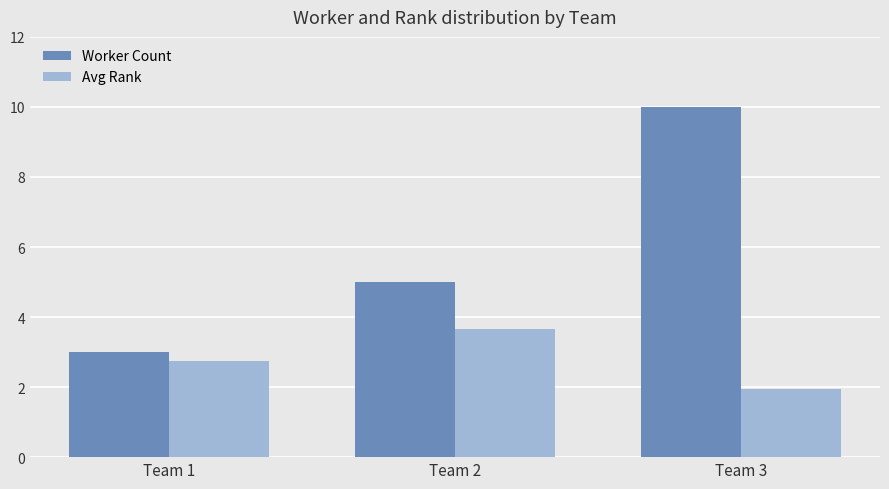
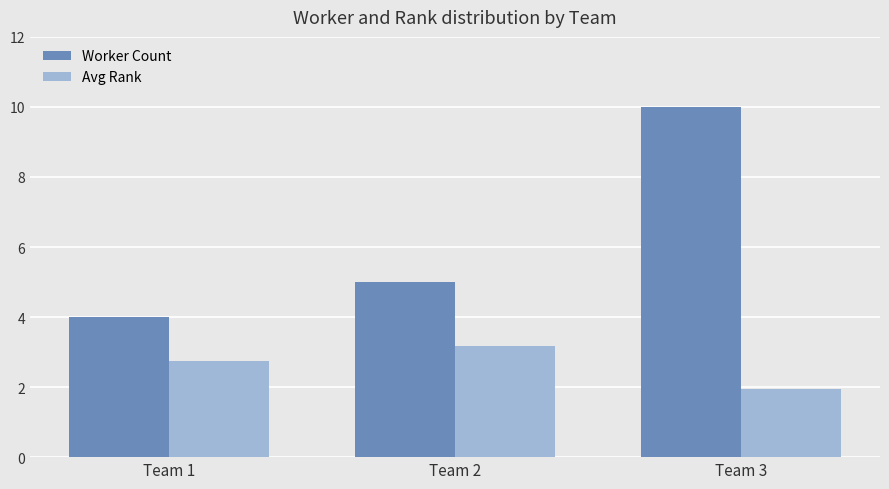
  {
    "Worker Count": {
-     "Team 1": 3,
+     "Team 1": 4,
      "Team 2": 5,
      "Team 3": 10
    },
    "Avg Rank": {
      "Team 1": 2.8,
-     "Team 2": 3.7,
+     "Team 2": 3.2,
      "Team 3": 1.9
    }
  }
